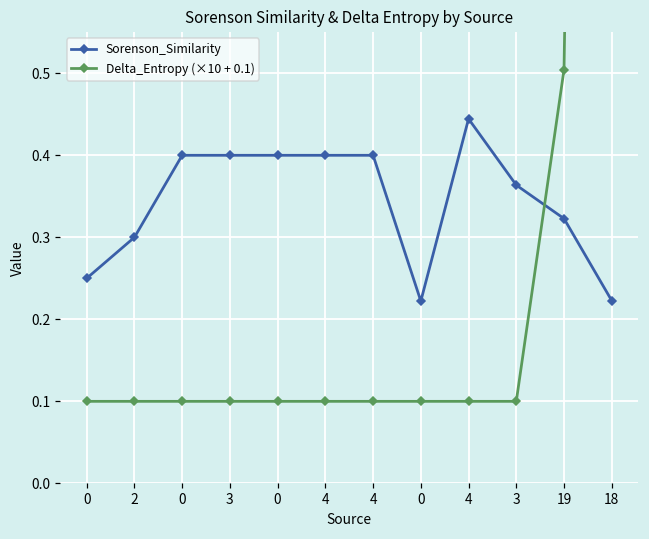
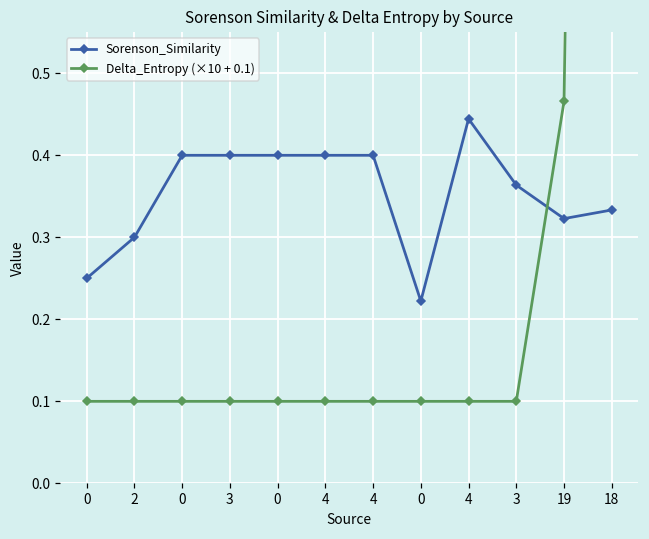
  {
    "Sorenson_Similarity": {
      "2": 0.30,
      "19": 0.32,
-     "18": 0.22
+     "18": 0.33
    },
    "Delta_Entropy (×10 + 0.1)": {
      "2": 0.10,
-     "19": 0.50
+     "19": 0.47
    }
  }
